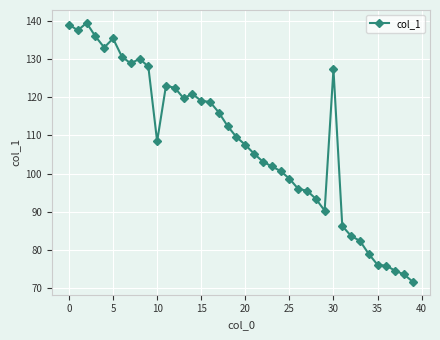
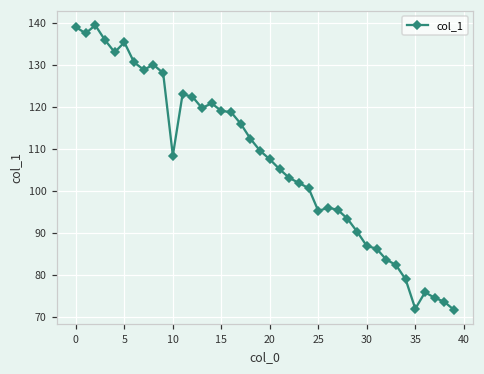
  {
    "0": 139,
    "5": 135,
    "10": 108,
    "15": 119,
    "20": 108,
-   "25": 99,
-   "30": 127,
-   "35": 76
+   "25": 95,
+   "30": 87,
+   "35": 72
  }
